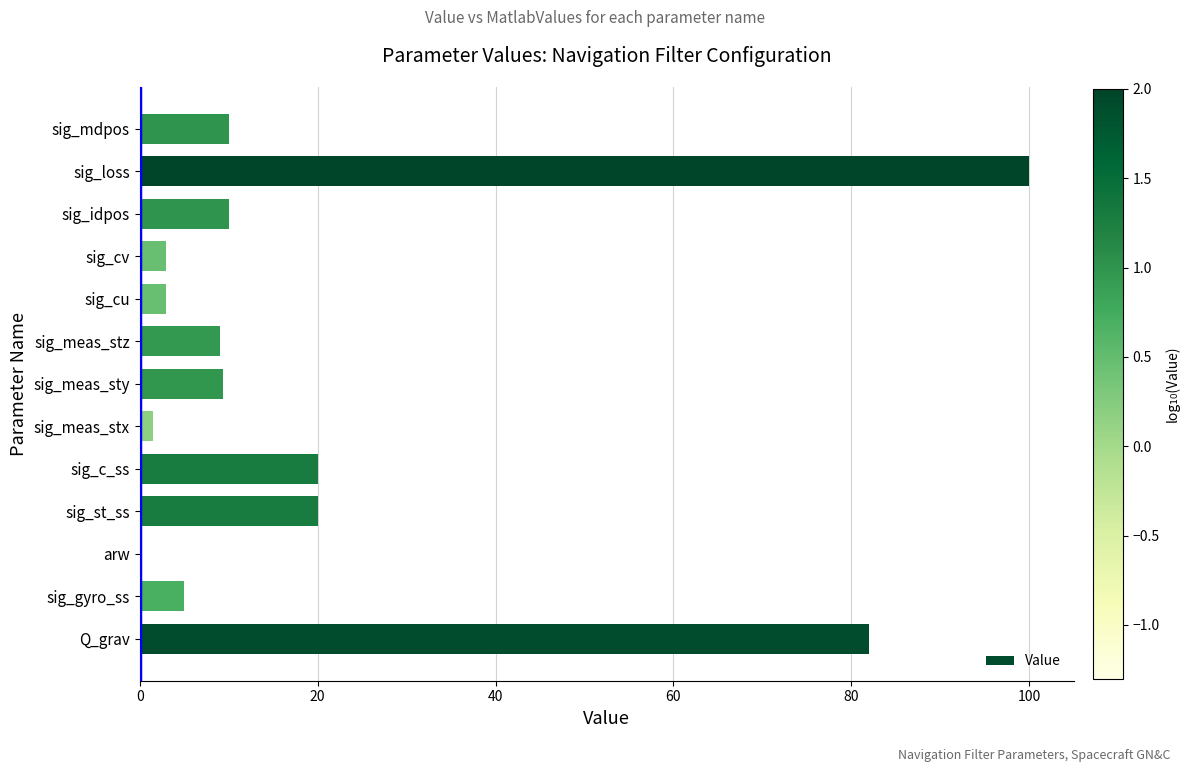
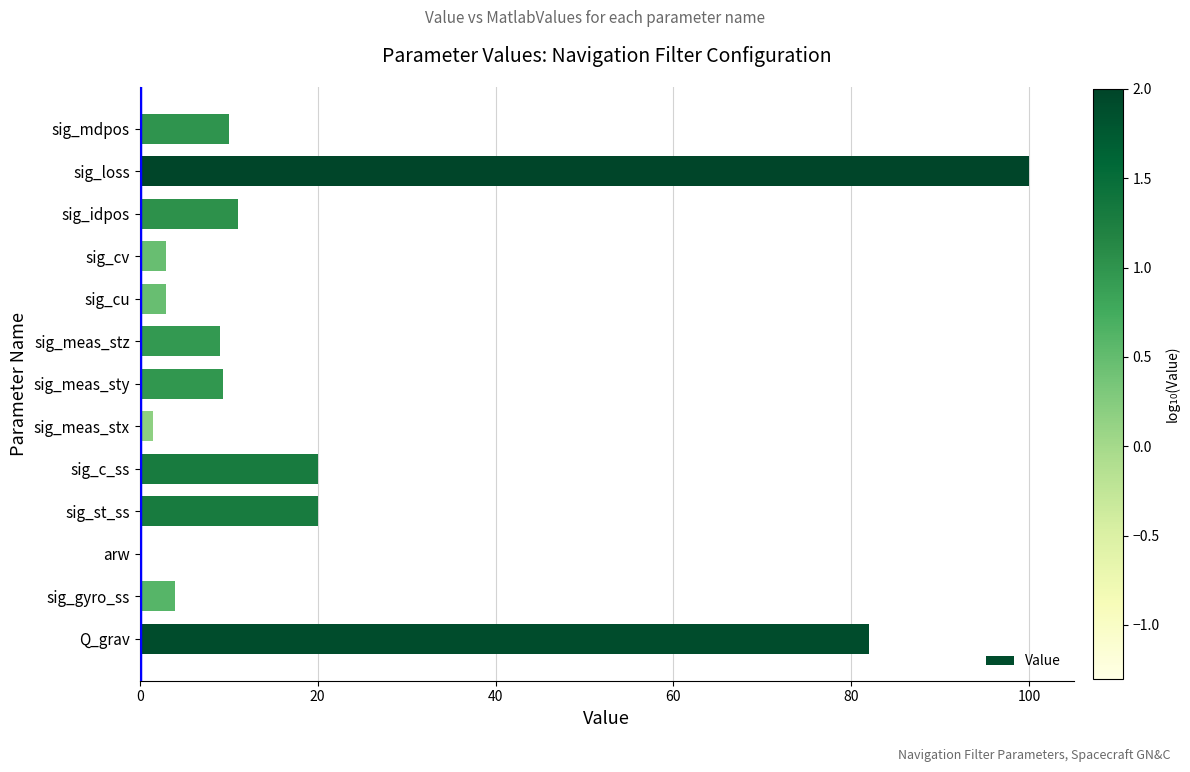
  {
    "sig_mdpos": 10,
    "sig_loss": 100,
-   "sig_idpos": 10,
+   "sig_idpos": 11,
    "sig_cv": 3,
    "sig_cu": 3,
    "sig_meas_stz": 9,
    "sig_meas_sty": 9,
    "sig_meas_stx": 2,
    "sig_c_ss": 20,
    "sig_st_ss": 20,
-   "sig_gyro_ss": 5,
+   "sig_gyro_ss": 4,
    "Q_grav": 82
  }
